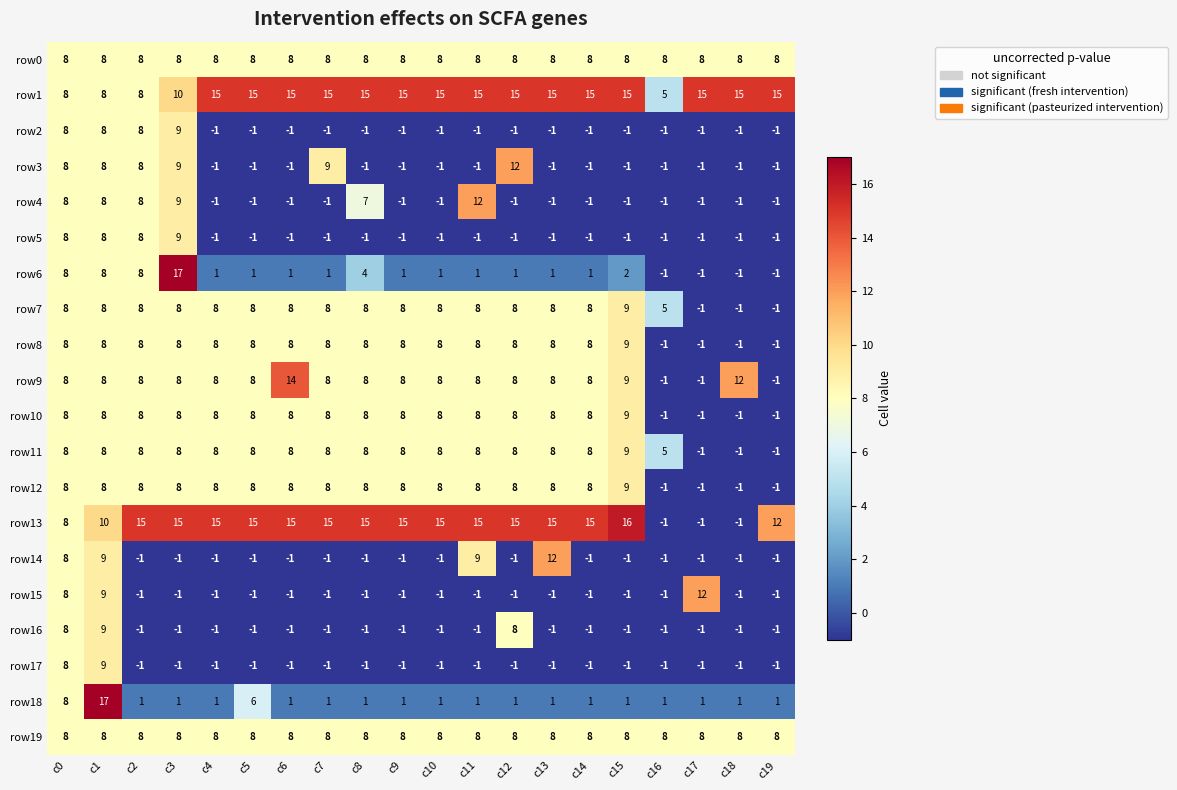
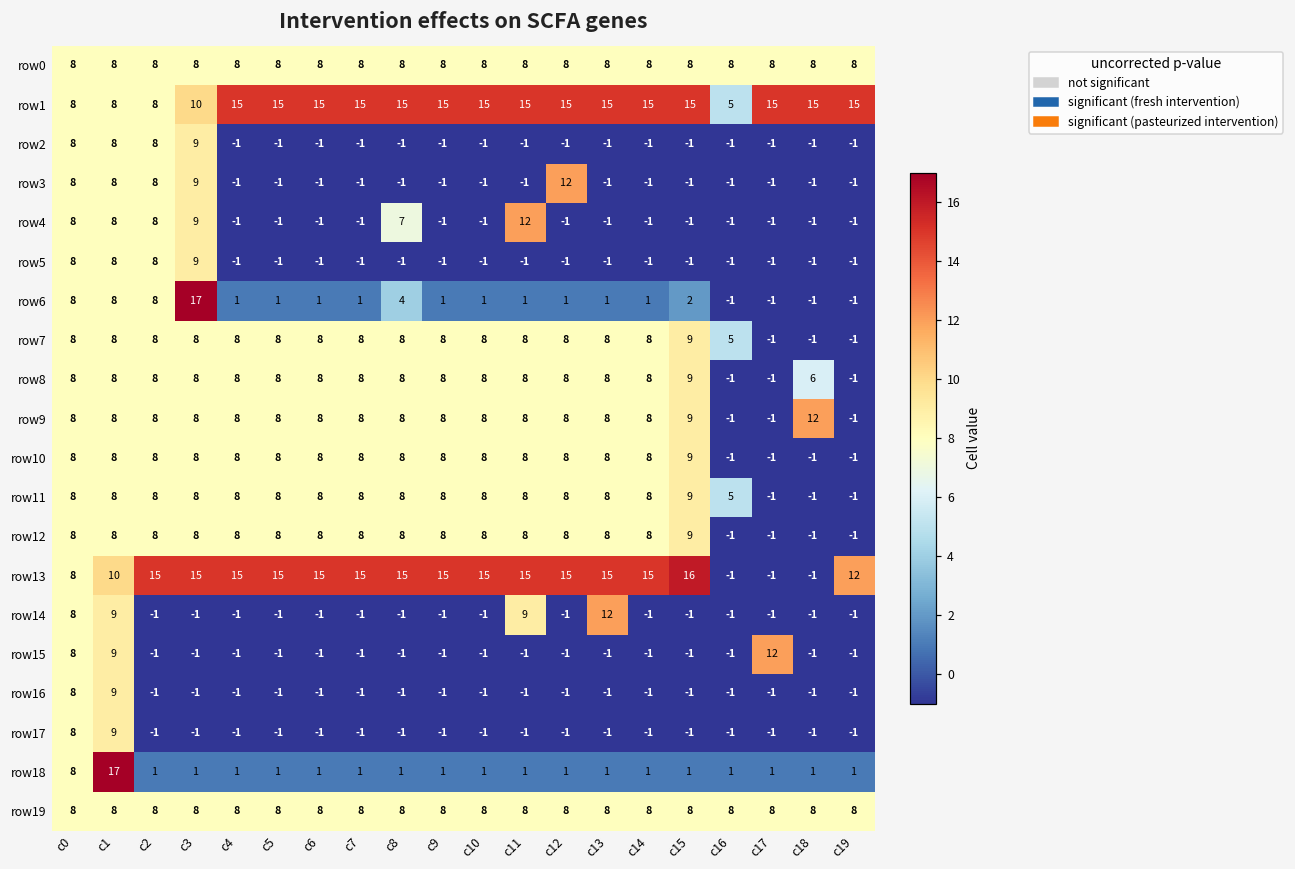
  {
    "row3": {
      "c0": 8,
      "c1": 8,
      "c2": 8,
      "c3": 9,
      "c4": -1,
      "c5": -1,
      "c6": -1,
-     "c7": 9,
+     "c7": -1,
      "c8": -1,
      "c9": -1,
      "c10": -1,
      "c11": -1,
      "c12": 12,
      "c13": -1,
      "c14": -1,
      "c15": -1,
      "c16": -1,
      "c17": -1,
      "c18": -1,
      "c19": -1
    },
    "row8": {
      "c0": 8,
      "c1": 8,
      "c2": 8,
      "c3": 8,
      "c4": 8,
      "c5": 8,
      "c6": 8,
      "c7": 8,
      "c8": 8,
      "c9": 8,
      "c10": 8,
      "c11": 8,
      "c12": 8,
      "c13": 8,
      "c14": 8,
      "c15": 9,
      "c16": -1,
      "c17": -1,
-     "c18": -1,
+     "c18": 6,
      "c19": -1
    },
    "row9": {
      "c0": 8,
      "c1": 8,
      "c2": 8,
      "c3": 8,
      "c4": 8,
      "c5": 8,
-     "c6": 14,
+     "c6": 8,
      "c7": 8,
      "c8": 8,
      "c9": 8,
      "c10": 8,
      "c11": 8,
      "c12": 8,
      "c13": 8,
      "c14": 8,
      "c15": 9,
      "c16": -1,
      "c17": -1,
      "c18": 12,
      "c19": -1
    },
    "row16": {
      "c0": 8,
      "c1": 9,
      "c2": -1,
      "c3": -1,
      "c4": -1,
      "c5": -1,
      "c6": -1,
      "c7": -1,
      "c8": -1,
      "c9": -1,
      "c10": -1,
      "c11": -1,
-     "c12": 8,
+     "c12": -1,
      "c13": -1,
      "c14": -1,
      "c15": -1,
      "c16": -1,
      "c17": -1,
      "c18": -1,
      "c19": -1
    },
    "row18": {
      "c0": 8,
      "c1": 17,
      "c2": 1,
      "c3": 1,
      "c4": 1,
-     "c5": 6,
+     "c5": 1,
      "c6": 1,
      "c7": 1,
      "c8": 1,
      "c9": 1,
      "c10": 1,
      "c11": 1,
      "c12": 1,
      "c13": 1,
      "c14": 1,
      "c15": 1,
      "c16": 1,
      "c17": 1,
      "c18": 1,
      "c19": 1
    }
  }
